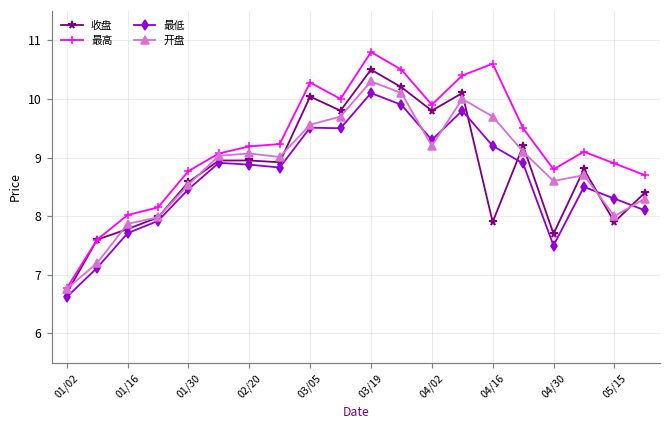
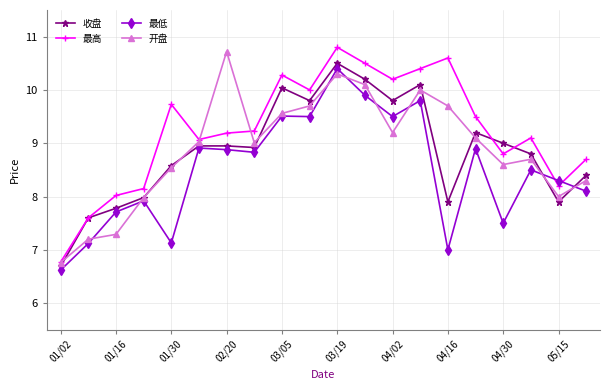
  {
    "收盘": {
      "01/02": 6.7,
      "01/16": 7.8,
      "02/20": 9.0,
      "03/05": 10.0,
      "03/19": 10.5,
      "04/02": 9.8,
      "04/16": 7.9,
-     "04/30": 7.7,
+     "04/30": 9.0,
      "05/15": 7.9
    },
    "最高": {
      "01/16": 8.0,
-     "01/30": 8.8,
+     "01/30": 9.7,
      "02/20": 9.2,
      "03/05": 10.3,
      "03/19": 10.8,
-     "04/02": 9.9,
+     "04/02": 10.2,
      "04/16": 10.6,
      "04/30": 8.8,
-     "05/15": 8.9
+     "05/15": 8.2
    },
    "最低": {
      "01/02": 6.6,
      "01/16": 7.7,
-     "01/30": 8.5,
+     "01/30": 7.1,
      "02/20": 8.9,
      "03/05": 9.5,
-     "03/19": 10.1,
-     "04/02": 9.3,
-     "04/16": 9.2,
+     "03/19": 10.4,
+     "04/02": 9.5,
+     "04/16": 7.0,
      "04/30": 7.5,
      "05/15": 8.3
    },
    "开盘": {
-     "01/16": 7.9,
-     "02/20": 9.1,
+     "01/16": 7.3,
+     "02/20": 10.7,
      "03/05": 9.6,
      "03/19": 10.3,
      "04/02": 9.2,
      "04/16": 9.7,
      "04/30": 8.6,
      "05/15": 8.0
    }
  }
